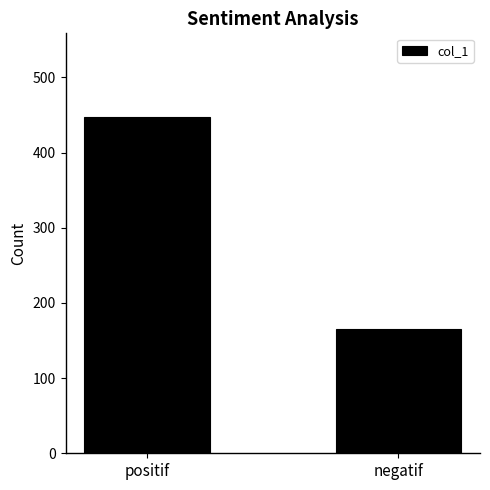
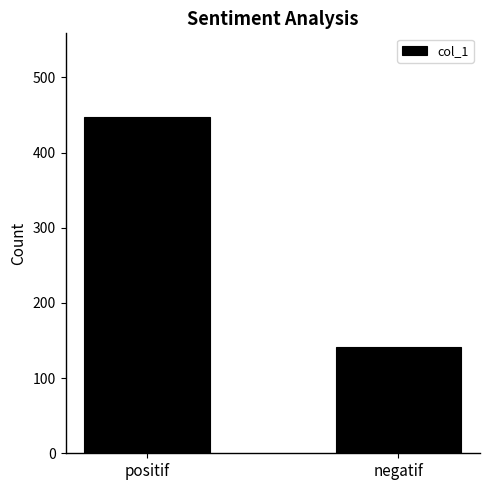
  {
    "positif": 450,
-   "negatif": 170
+   "negatif": 140
  }
